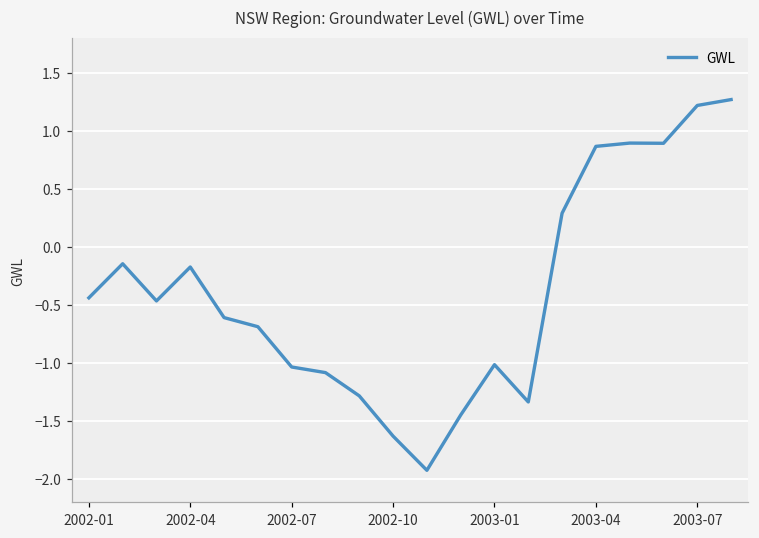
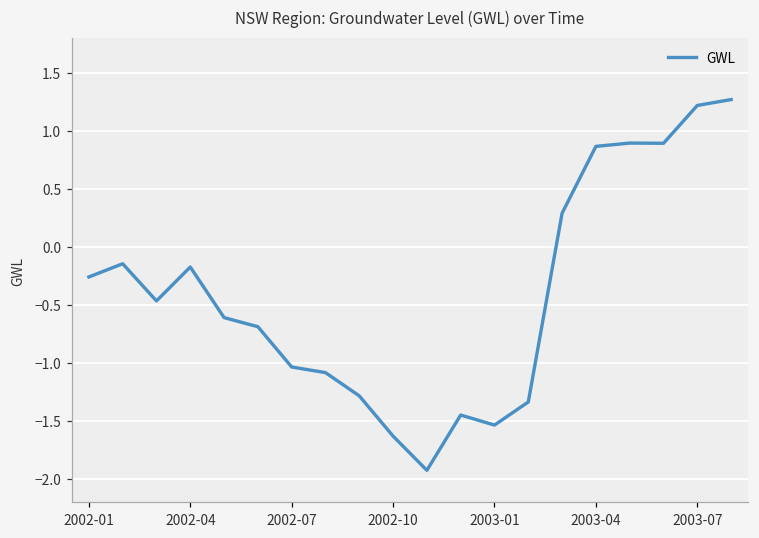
  {
-   "2002-01": -0.44,
+   "2002-01": -0.26,
    "2002-04": -0.17,
    "2002-07": -1.04,
    "2002-10": -1.63,
-   "2003-01": -1.02,
+   "2003-01": -1.54,
    "2003-04": 0.87,
    "2003-07": 1.22
  }
